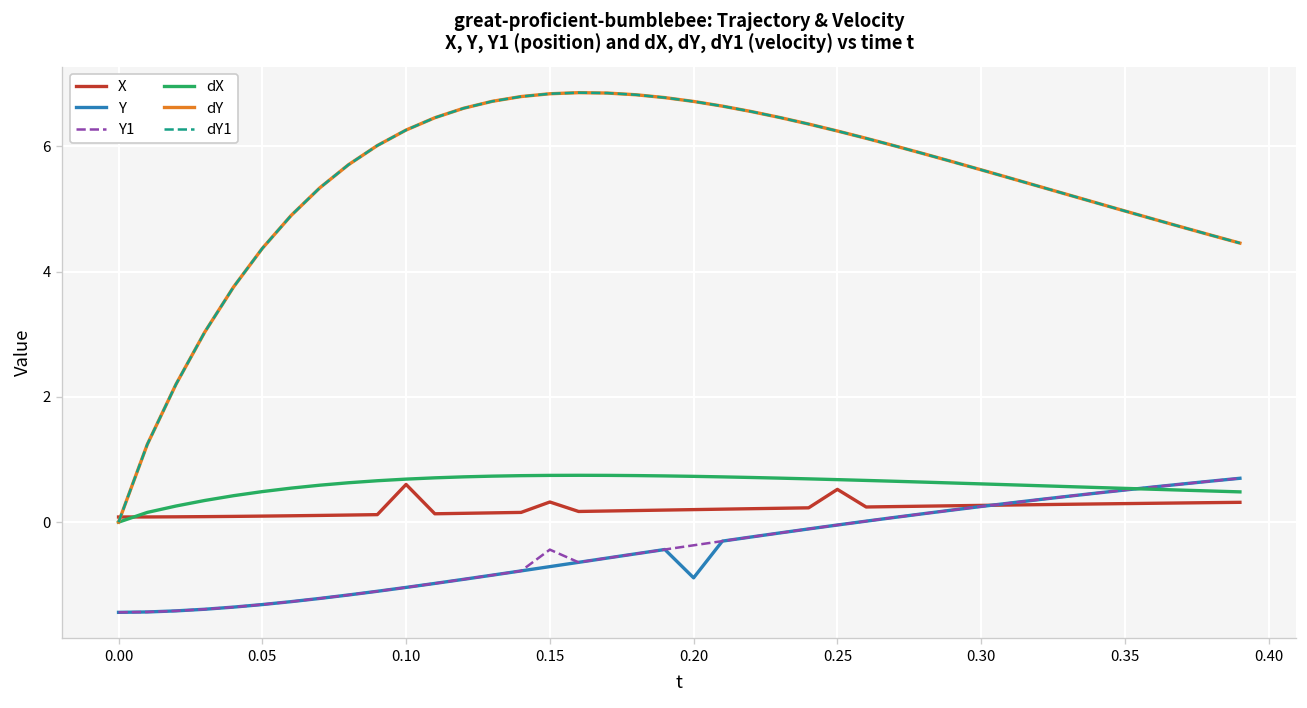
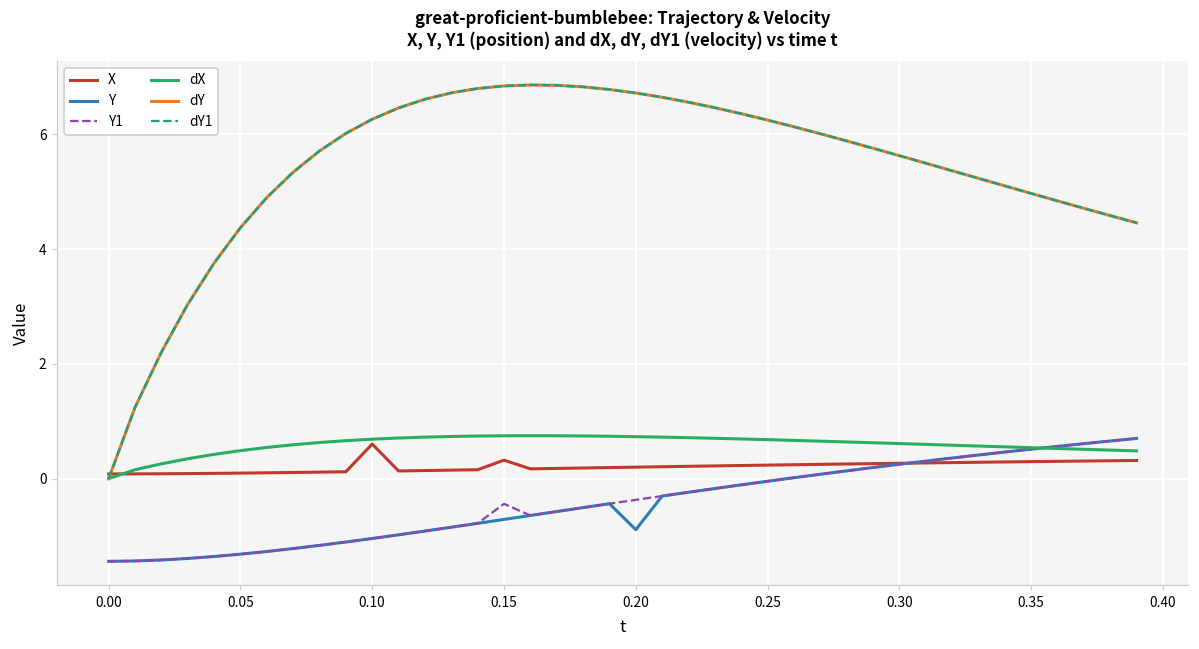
  {
    "X": {
      "0.00": 0.1,
      "0.05": 0.1,
      "0.10": 0.6,
      "0.15": 0.3,
      "0.20": 0.2,
-     "0.25": 0.5,
+     "0.25": 0.2,
      "0.35": 0.3
    },
    "Y": {
      "0.15": -0.7,
      "0.20": -0.9
    },
    "Y1": {
      "0.15": -0.4,
      "0.20": -0.4
    }
  }
